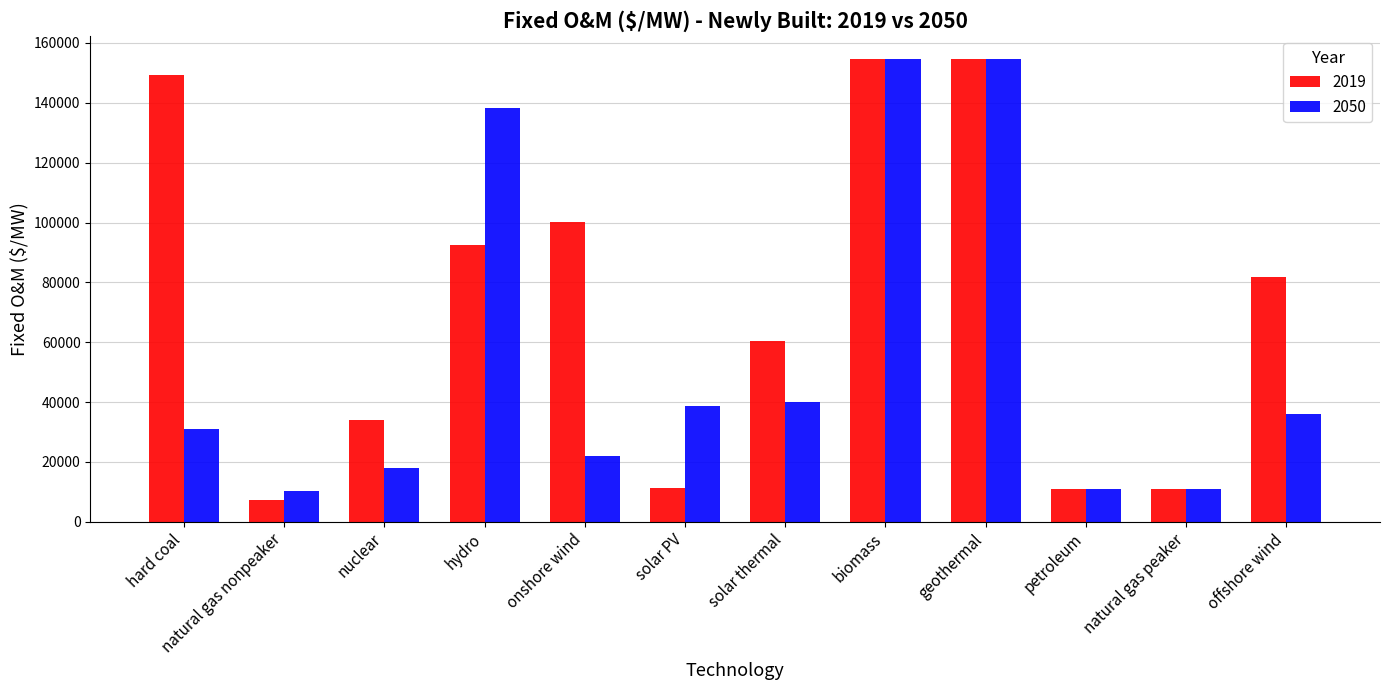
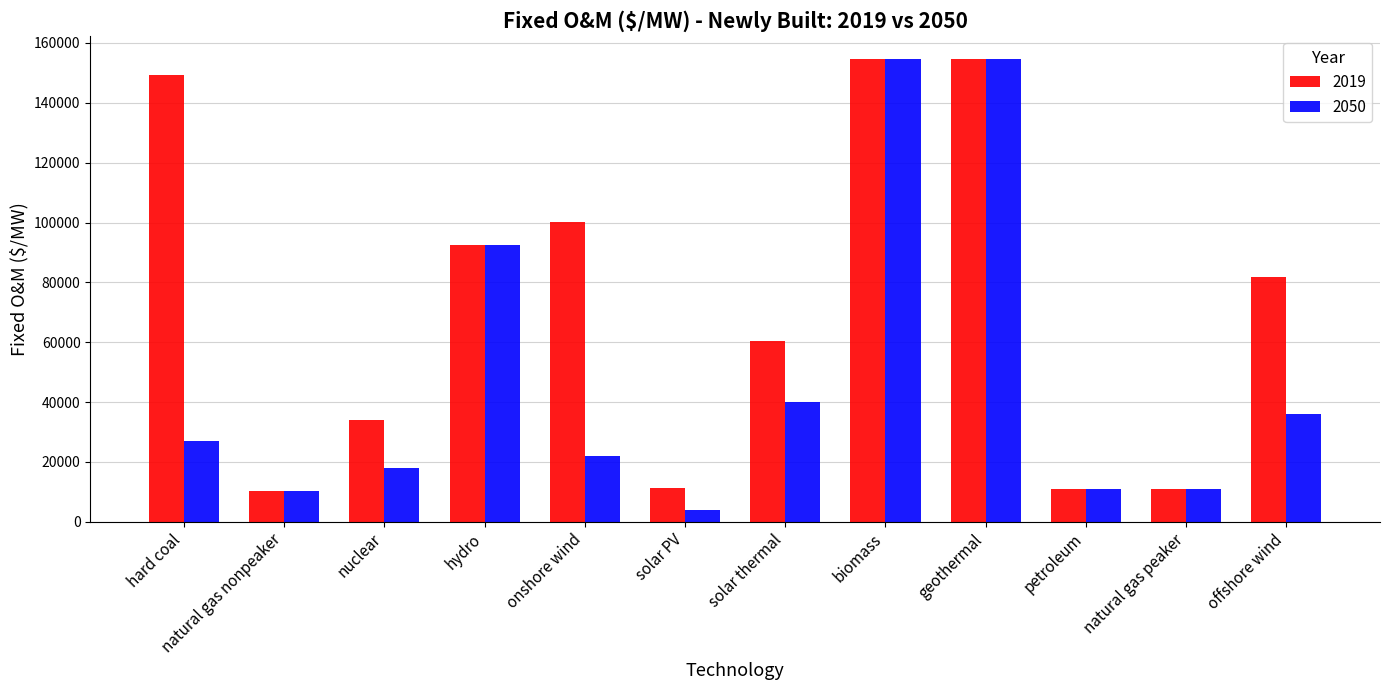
  {
    "2019": {
      "hard coal": 149000,
-     "natural gas nonpeaker": 7000,
+     "natural gas nonpeaker": 10000,
      "nuclear": 34000,
      "hydro": 92000,
      "onshore wind": 100000,
      "solar PV": 11000,
      "solar thermal": 60000,
      "biomass": 155000,
      "geothermal": 155000,
      "petroleum": 11000,
      "natural gas peaker": 11000,
      "offshore wind": 82000
    },
    "2050": {
-     "hard coal": 31000,
+     "hard coal": 27000,
      "natural gas nonpeaker": 10000,
      "nuclear": 18000,
-     "hydro": 138000,
+     "hydro": 92000,
      "onshore wind": 22000,
-     "solar PV": 39000,
+     "solar PV": 4000,
      "solar thermal": 40000,
      "biomass": 155000,
      "geothermal": 155000,
      "petroleum": 11000,
      "natural gas peaker": 11000,
      "offshore wind": 36000
    }
  }
